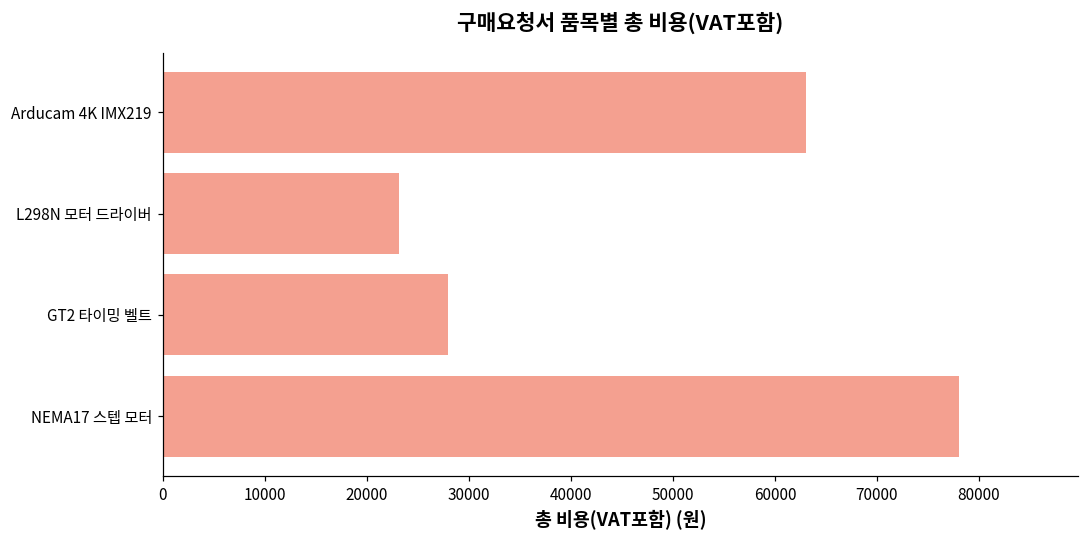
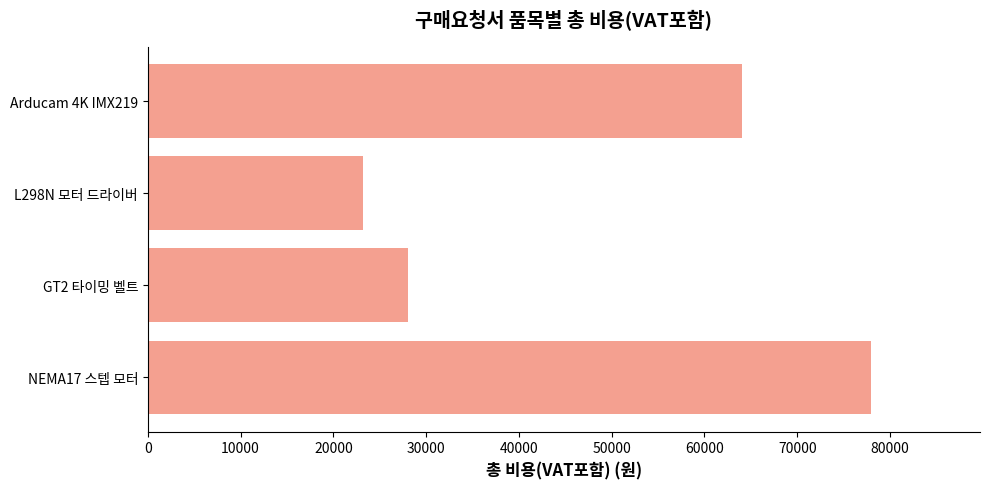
  {
-   "Arducam 4K IMX219": 63000,
+   "Arducam 4K IMX219": 64000,
    "L298N 모터 드라이버": 23000,
    "GT2 타이밍 벨트": 28000,
    "NEMA17 스텝 모터": 78000
  }
